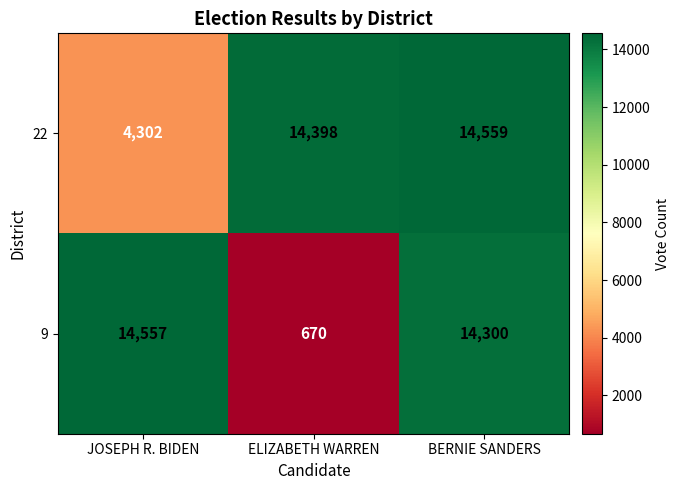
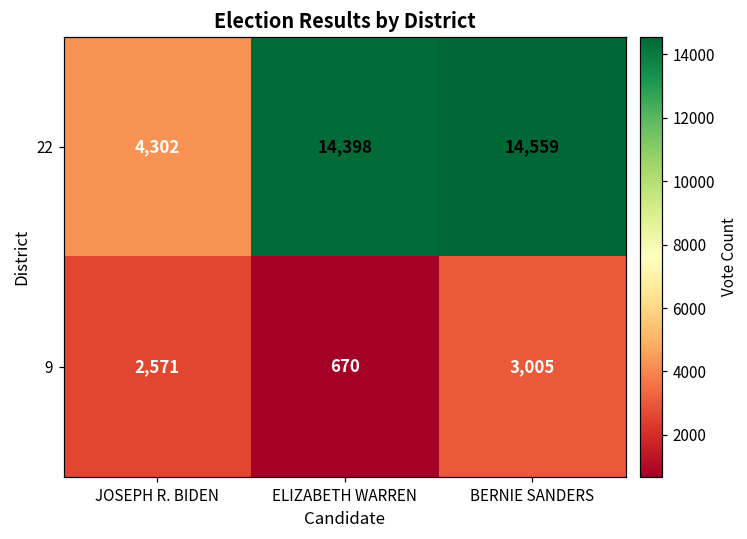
  {
    "22": {
      "JOSEPH R. BIDEN": "4,302",
      "ELIZABETH WARREN": "14,398",
      "BERNIE SANDERS": "14,559"
    },
    "9": {
-     "JOSEPH R. BIDEN": "14,557",
+     "JOSEPH R. BIDEN": "2,571",
      "ELIZABETH WARREN": "670",
-     "BERNIE SANDERS": "14,300"
+     "BERNIE SANDERS": "3,005"
    }
  }
